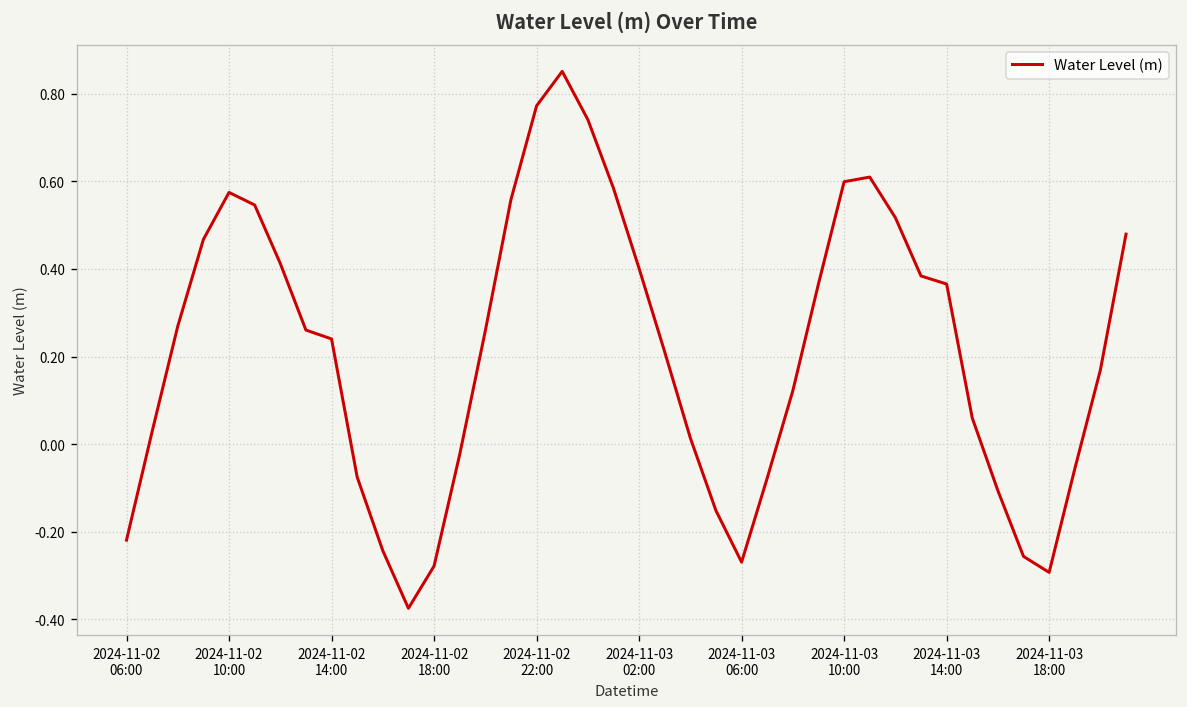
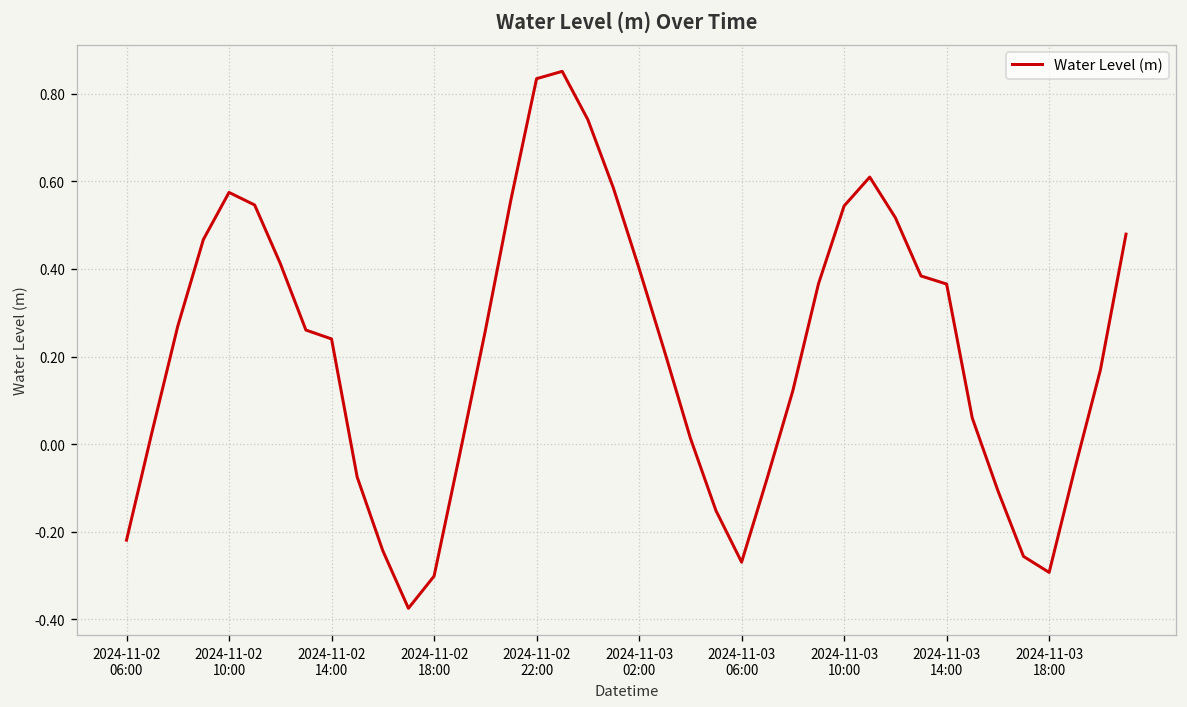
  {
    "2024-11-02 06:00": -0.22,
    "2024-11-02 10:00": 0.57,
    "2024-11-02 14:00": 0.24,
-   "2024-11-02 18:00": -0.28,
-   "2024-11-02 22:00": 0.77,
+   "2024-11-02 18:00": -0.30,
+   "2024-11-02 22:00": 0.83,
    "2024-11-03 02:00": 0.40,
    "2024-11-03 06:00": -0.27,
-   "2024-11-03 10:00": 0.60,
+   "2024-11-03 10:00": 0.54,
    "2024-11-03 14:00": 0.37,
    "2024-11-03 18:00": -0.29
  }
